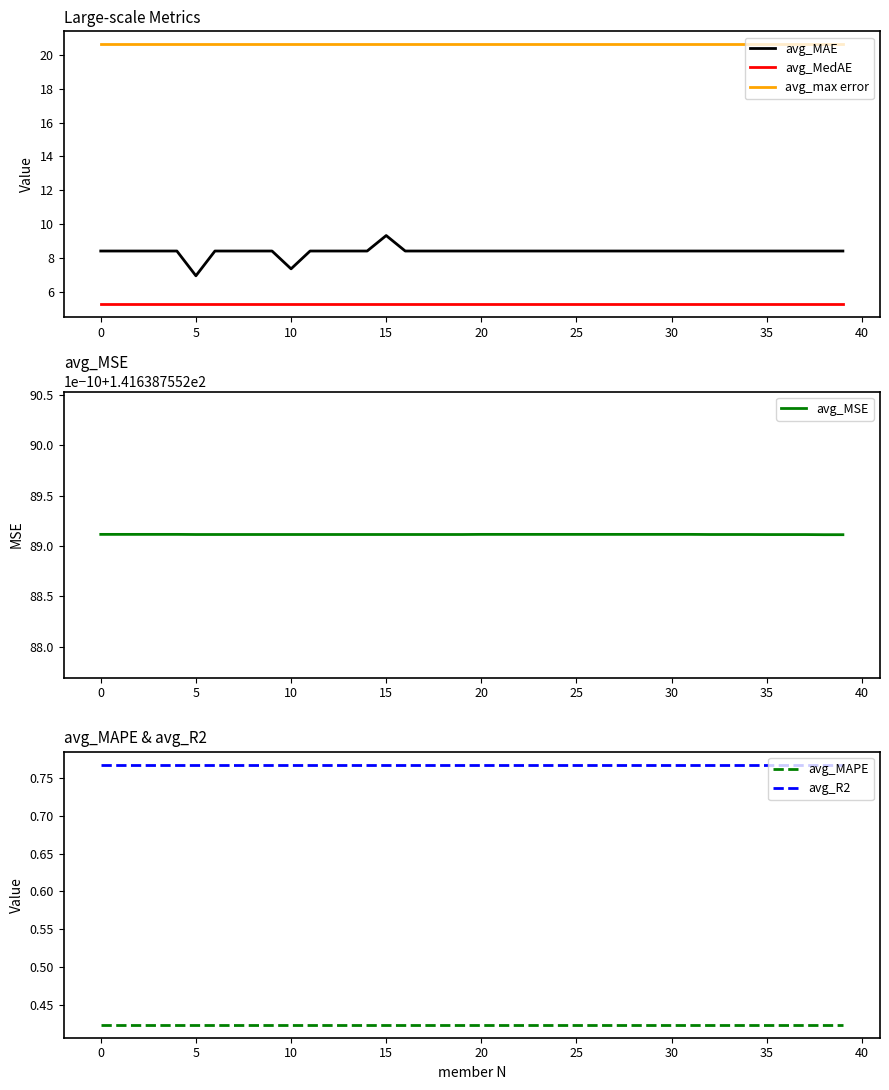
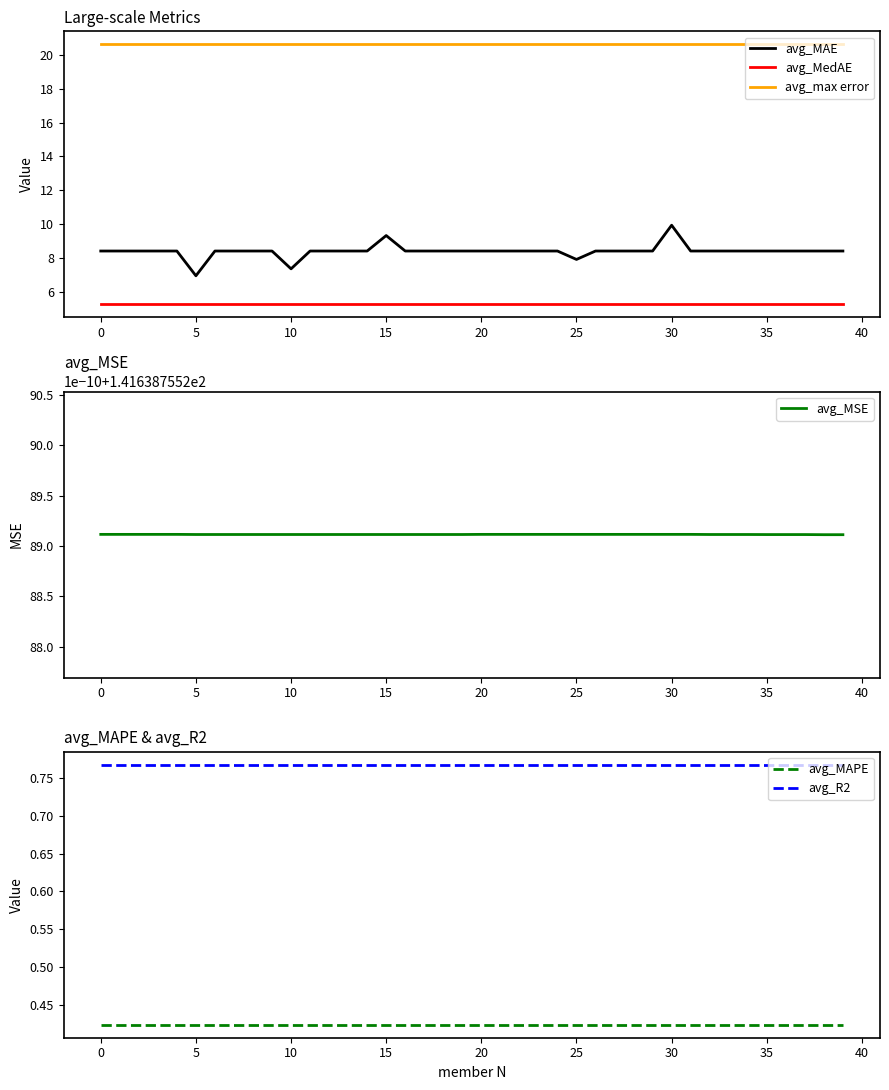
  {
    "Large-scale Metrics": {
      "avg_MAE": {
        "0": 8.4,
        "5": 6.9,
        "10": 7.4,
        "15": 9.3,
        "20": 8.4,
-       "25": 8.4,
-       "30": 8.4,
+       "25": 7.9,
+       "30": 9.9,
        "35": 8.4
      },
      "avg_MedAE": {
        "0": 5.3,
        "5": 5.3,
        "10": 5.3,
        "15": 5.3,
        "20": 5.3,
        "25": 5.3,
        "30": 5.3,
        "35": 5.3
      },
      "avg_max error": {
        "0": 20.6,
        "5": 20.6,
        "10": 20.6,
        "15": 20.6,
        "20": 20.6,
        "25": 20.6,
        "30": 20.6
      }
    },
    "avg_MSE": {
      "0": 141.638755168912,
      "5": 141.638755168911,
      "10": 141.638755168911,
      "15": 141.638755168911,
      "20": 141.638755168912,
      "25": 141.638755168912,
      "30": 141.638755168912,
      "35": 141.638755168911
    },
    "avg_MAPE & avg_R2": {
      "avg_MAPE": {
        "0": 0.42,
        "5": 0.42,
        "10": 0.42,
        "15": 0.42,
        "20": 0.42,
        "25": 0.42,
        "30": 0.42,
        "35": 0.42
      },
      "avg_R2": {
        "0": 0.77,
        "5": 0.77,
        "10": 0.77,
        "15": 0.77,
        "20": 0.77,
        "25": 0.77,
        "30": 0.77,
        "35": 0.77
      }
    }
  }
